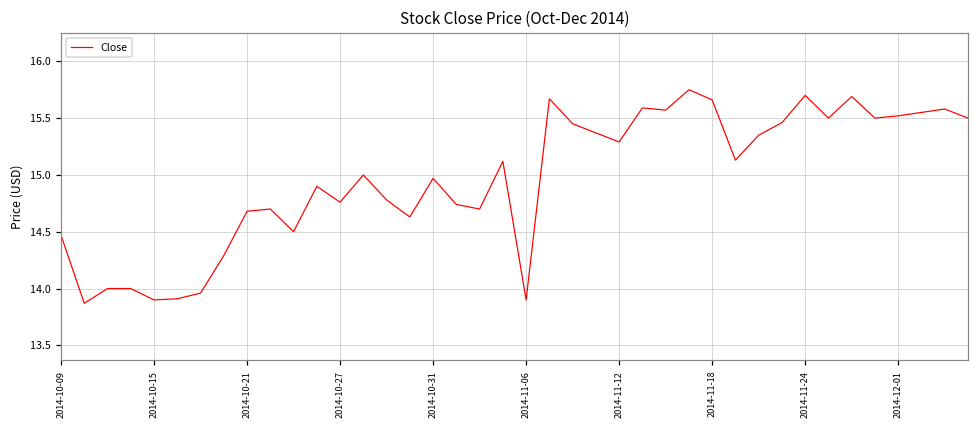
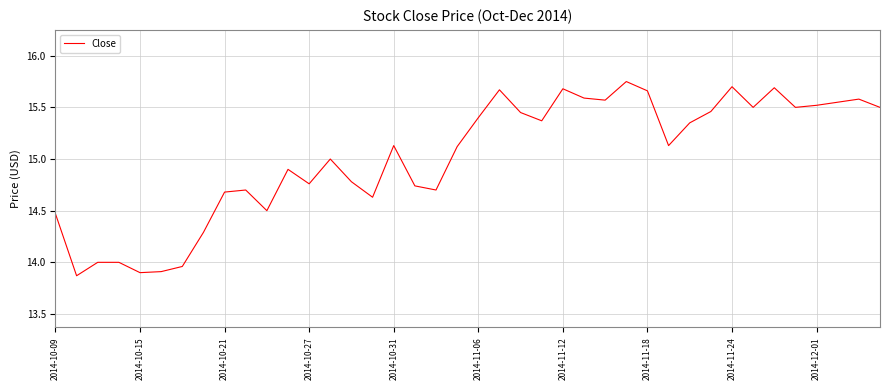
  {
    "2014-10-09": 14.47,
    "2014-10-15": 13.90,
    "2014-10-21": 14.68,
    "2014-10-27": 14.76,
-   "2014-10-31": 14.97,
-   "2014-11-06": 13.9,
-   "2014-11-12": 15.29,
+   "2014-10-31": 15.13,
+   "2014-11-06": 15.4,
+   "2014-11-12": 15.68,
    "2014-11-18": 15.66,
    "2014-11-24": 15.70,
    "2014-12-01": 15.52
  }
